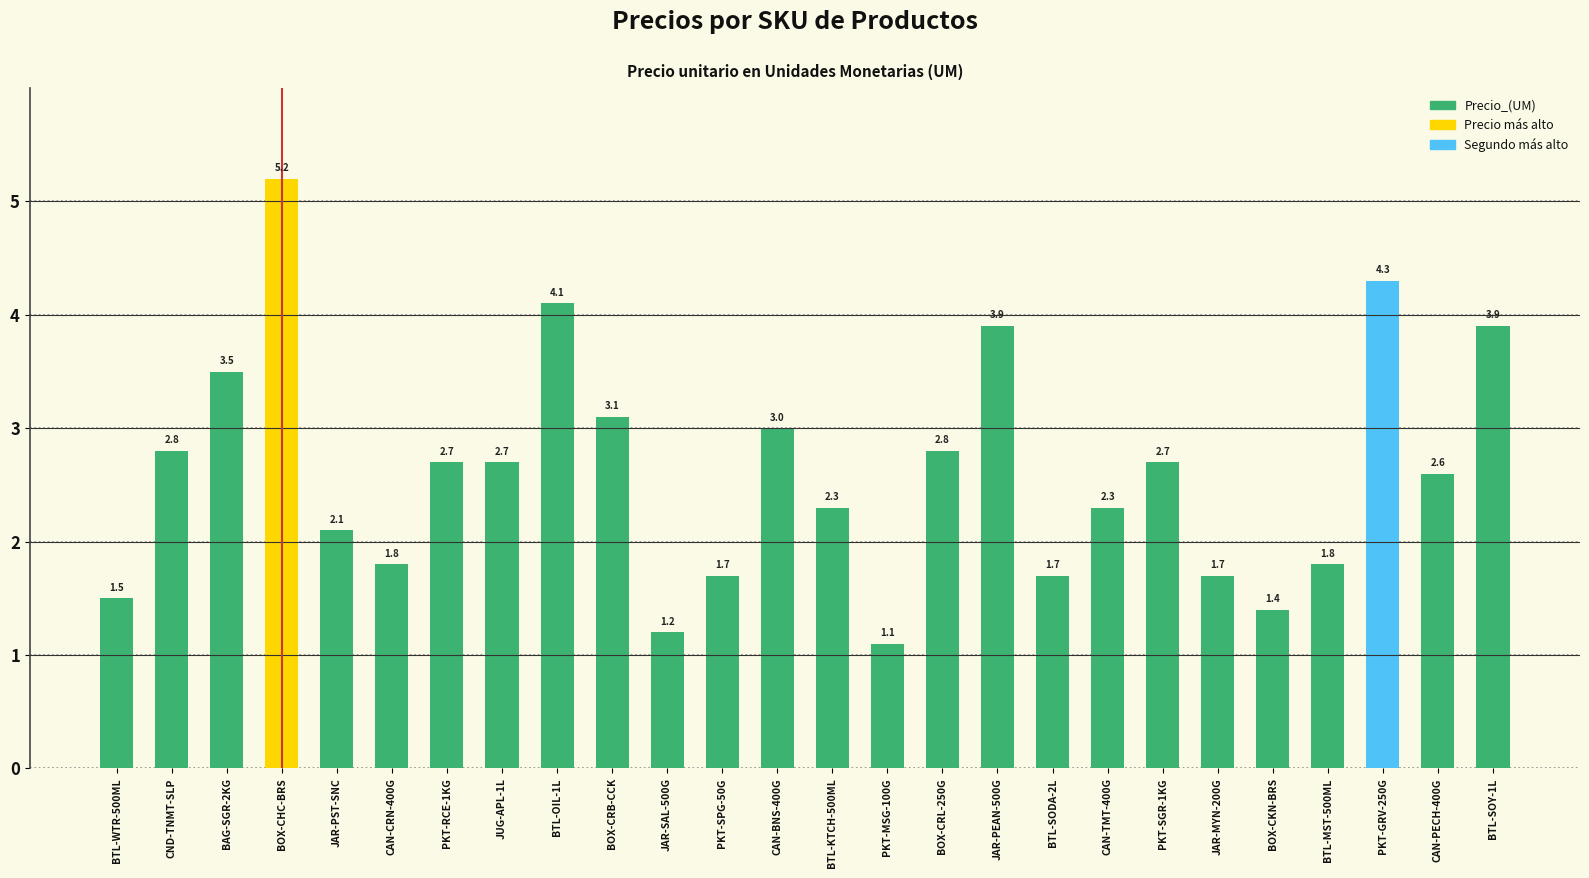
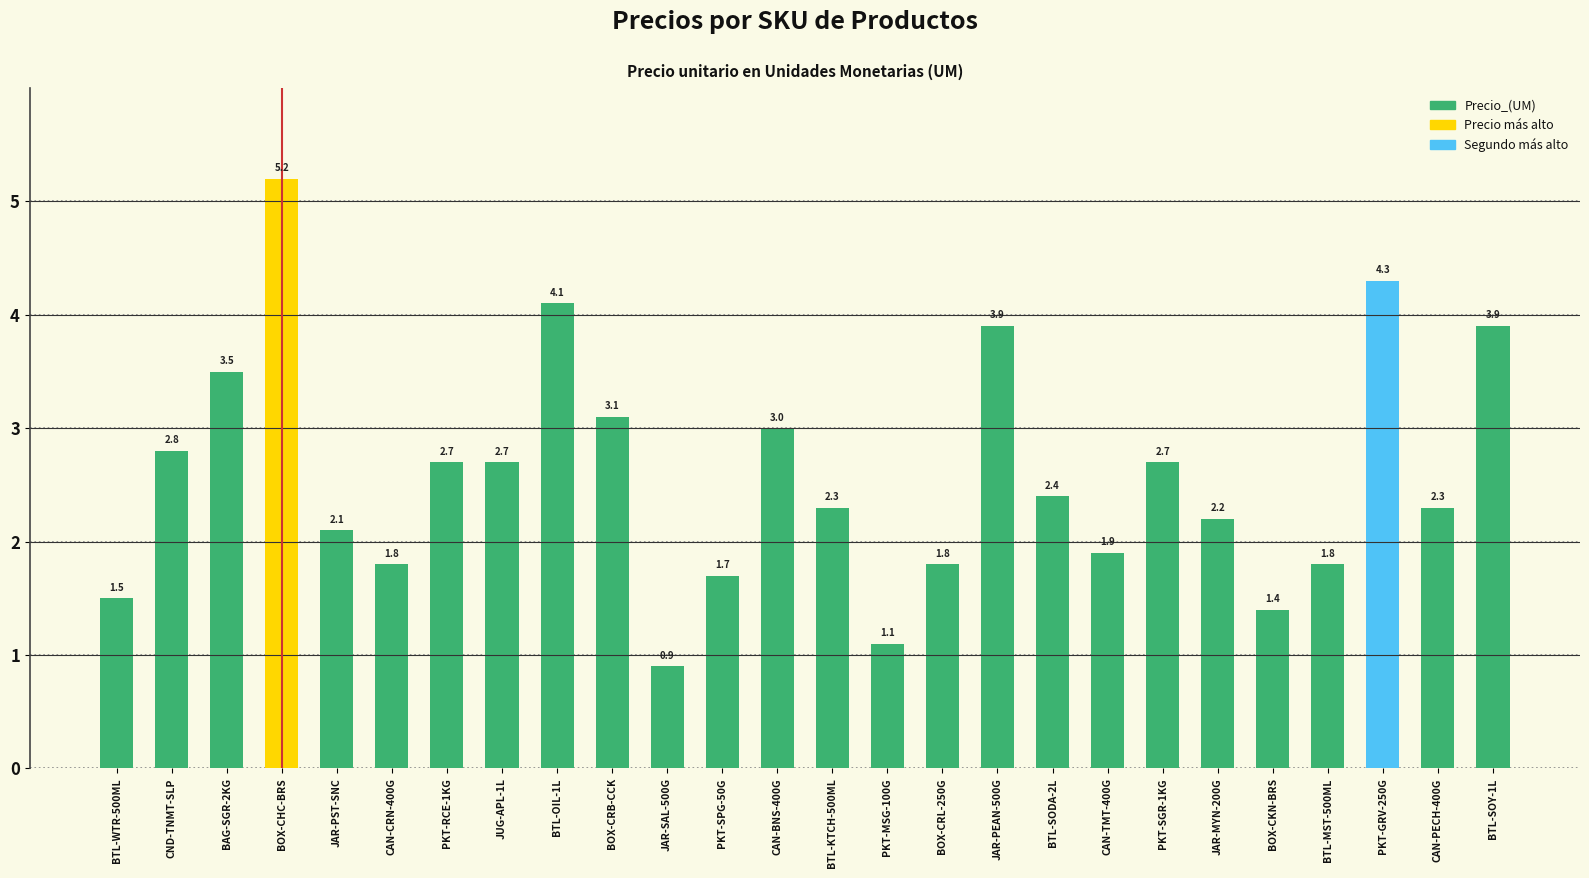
  {
    "BTL-WTR-500ML": 1.5,
    "CND-TNMT-SLP": 2.8,
    "BAG-SGR-2KG": 3.5,
    "BOX-CHC-BRS": 5.2,
    "JAR-PST-SNC": 2.1,
    "CAN-CRN-400G": 1.8,
    "PKT-RCE-1KG": 2.7,
    "JUG-APL-1L": 2.7,
    "BTL-OIL-1L": 4.1,
    "BOX-CRB-CCK": 3.1,
-   "JAR-SAL-500G": 1.2,
+   "JAR-SAL-500G": 0.9,
    "PKT-SPG-50G": 1.7,
    "CAN-BNS-400G": 3.0,
    "BTL-KTCH-500ML": 2.3,
    "PKT-MSG-100G": 1.1,
-   "BOX-CRL-250G": 2.8,
+   "BOX-CRL-250G": 1.8,
    "JAR-PEAN-500G": 3.9,
-   "BTL-SODA-2L": 1.7,
-   "CAN-TMT-400G": 2.3,
+   "BTL-SODA-2L": 2.4,
+   "CAN-TMT-400G": 1.9,
    "PKT-SGR-1KG": 2.7,
-   "JAR-MYN-200G": 1.7,
+   "JAR-MYN-200G": 2.2,
    "BOX-CKN-BRS": 1.4,
    "BTL-MST-500ML": 1.8,
    "PKT-GRV-250G": 4.3,
-   "CAN-PECH-400G": 2.6,
+   "CAN-PECH-400G": 2.3,
    "BTL-SOY-1L": 3.9
  }
